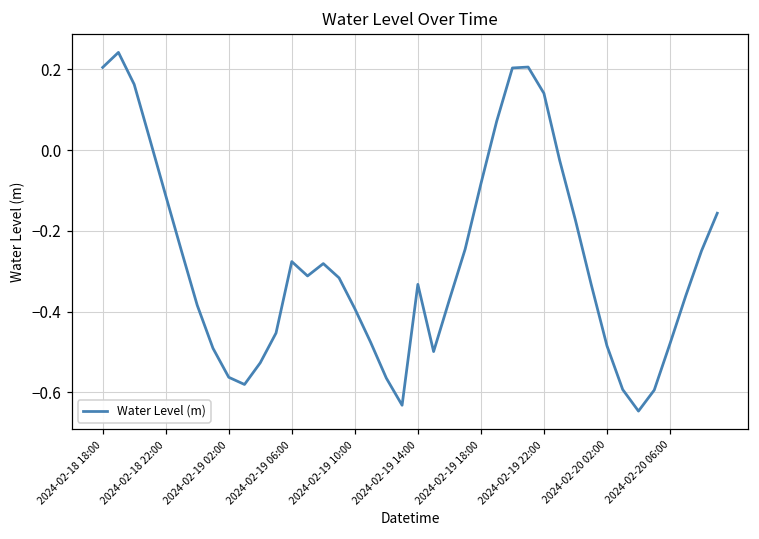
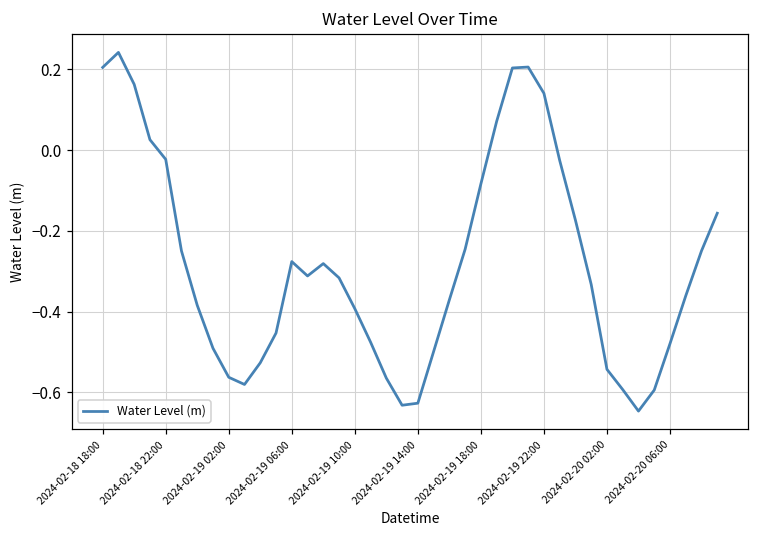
  {
    "2024-02-18 18:00": 0.21,
-   "2024-02-18 22:00": -0.11,
+   "2024-02-18 22:00": -0.02,
    "2024-02-19 02:00": -0.56,
    "2024-02-19 06:00": -0.28,
    "2024-02-19 10:00": -0.39,
-   "2024-02-19 14:00": -0.33,
+   "2024-02-19 14:00": -0.63,
    "2024-02-19 18:00": -0.08,
    "2024-02-19 22:00": 0.14,
-   "2024-02-20 02:00": -0.48,
+   "2024-02-20 02:00": -0.54,
    "2024-02-20 06:00": -0.48
  }
